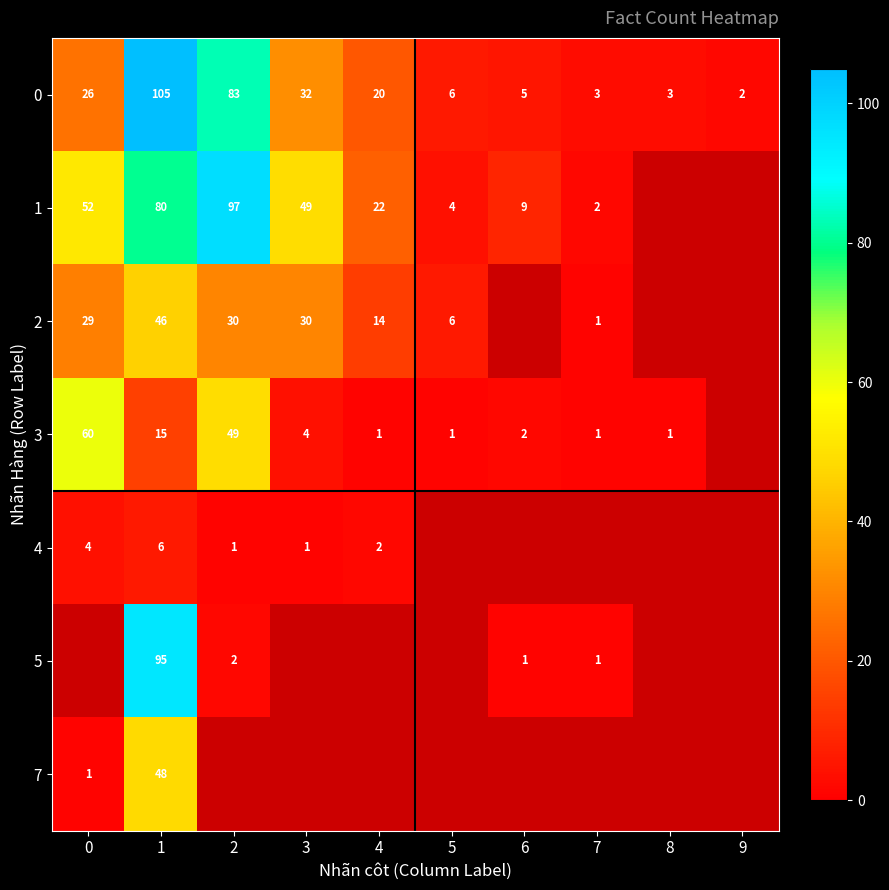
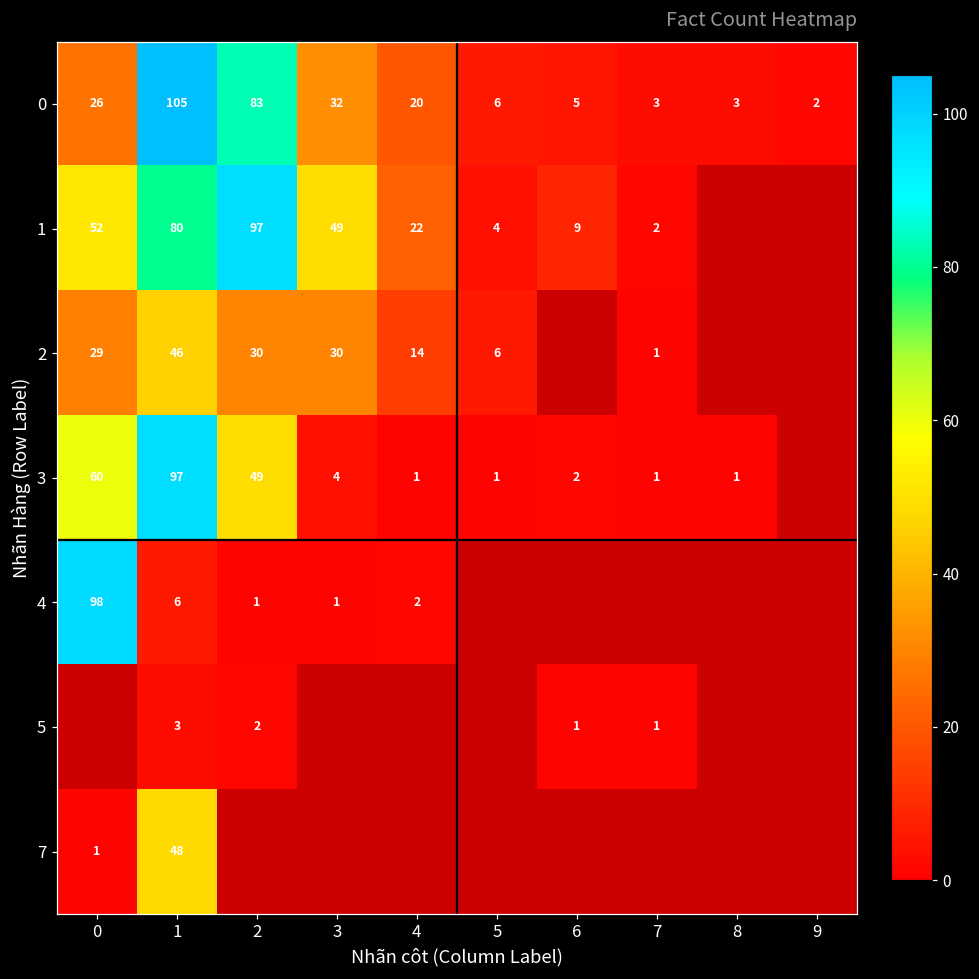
  {
    "0": {
      "0": 26,
      "1": 105,
      "2": 83,
      "3": 32,
      "4": 20,
      "5": 6,
      "6": 5,
      "7": 3,
      "8": 3,
      "9": 2
    },
    "1": {
      "0": 52,
      "1": 80,
      "2": 97,
      "3": 49,
      "4": 22,
      "5": 4,
      "6": 9,
      "7": 2
    },
    "2": {
      "0": 29,
      "1": 46,
      "2": 30,
      "3": 30,
      "4": 14,
      "5": 6,
      "7": 1
    },
    "3": {
      "0": 60,
-     "1": 15,
+     "1": 97,
      "2": 49,
      "3": 4,
      "4": 1,
      "5": 1,
      "6": 2,
      "7": 1,
      "8": 1
    },
    "4": {
-     "0": 4,
+     "0": 98,
      "1": 6,
      "2": 1,
      "3": 1,
      "4": 2
    },
    "5": {
-     "1": 95,
+     "1": 3,
      "2": 2,
      "6": 1,
      "7": 1
    },
    "7": {
      "0": 1,
      "1": 48
    }
  }
